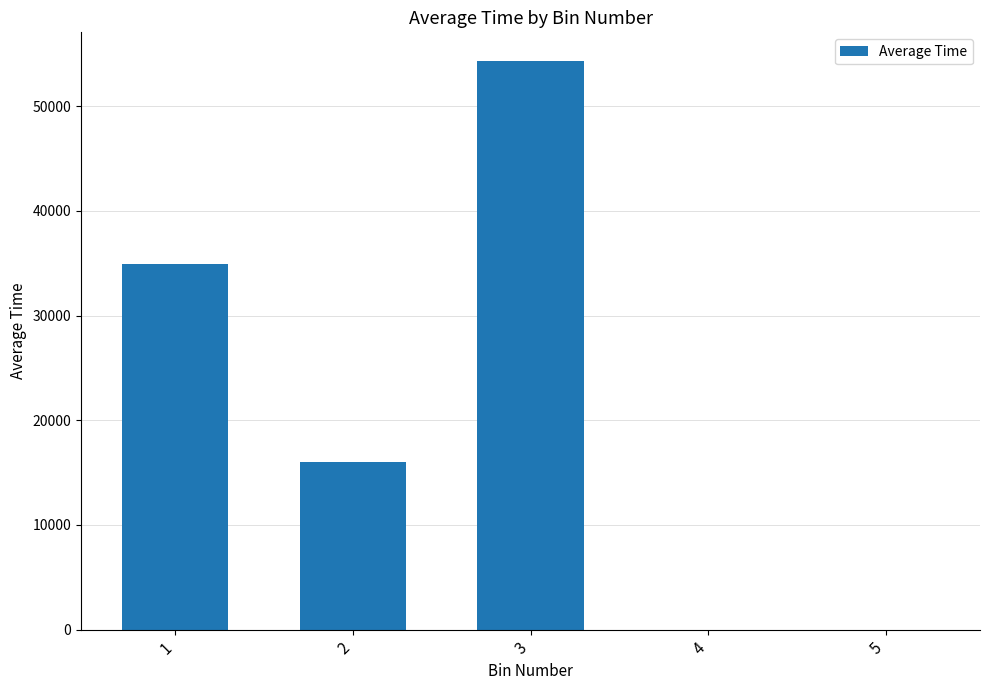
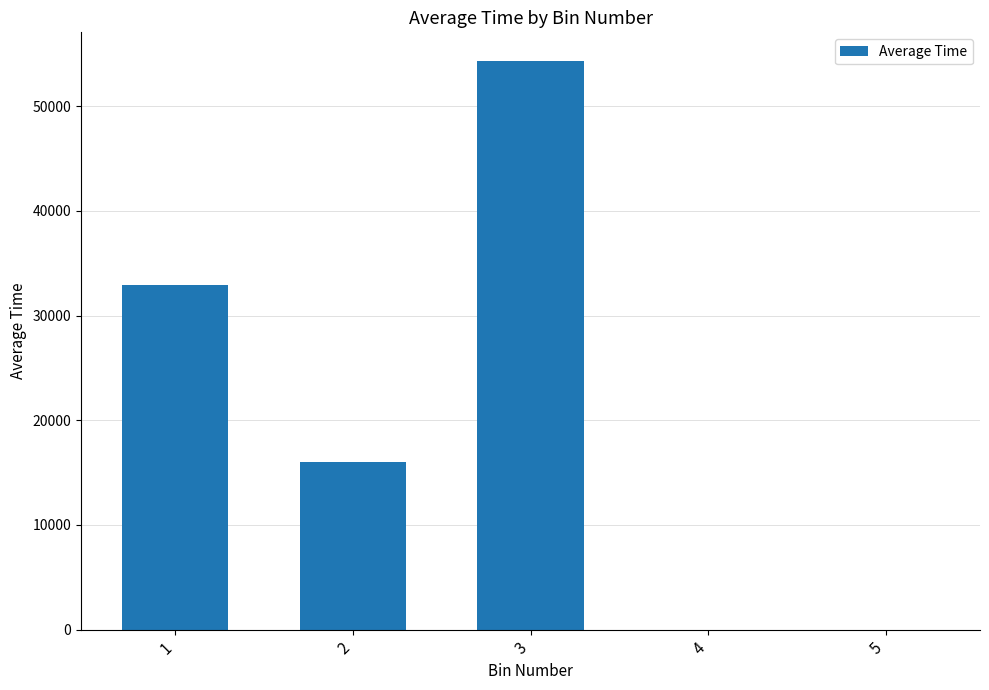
  {
-   "1": 34900,
+   "1": 32900,
    "2": 16000,
    "3": 54300,
    "4": 0,
    "5": 0
  }
